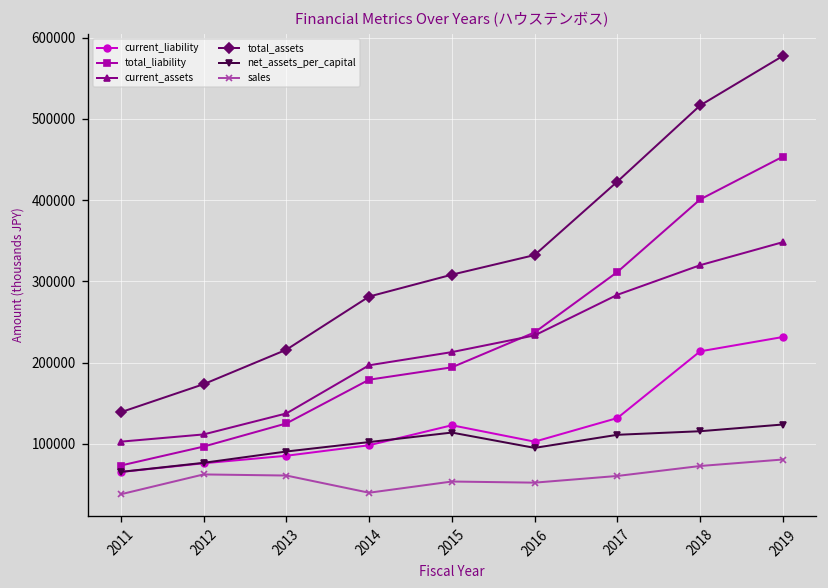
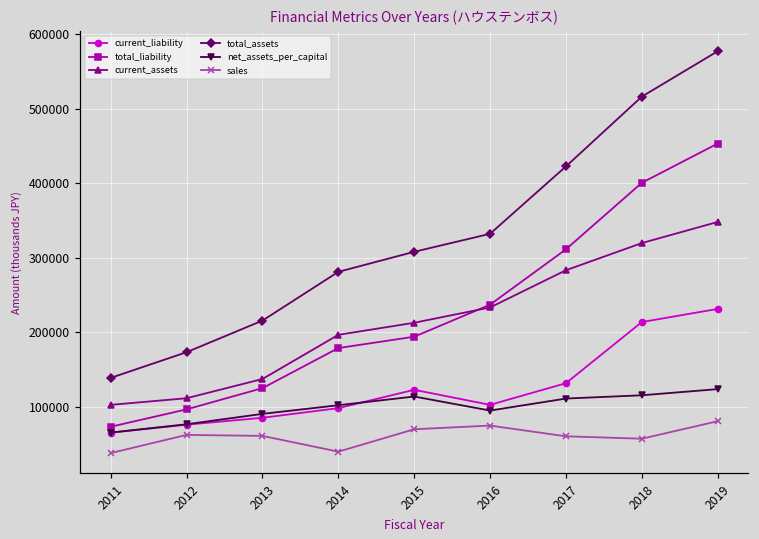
  {
    "sales": {
      "2011": 40000,
      "2012": 60000,
      "2013": 60000,
      "2014": 40000,
-     "2015": 50000,
-     "2016": 50000,
+     "2015": 70000,
+     "2016": 70000,
      "2017": 60000,
-     "2018": 70000,
+     "2018": 60000,
      "2019": 80000
    }
  }
